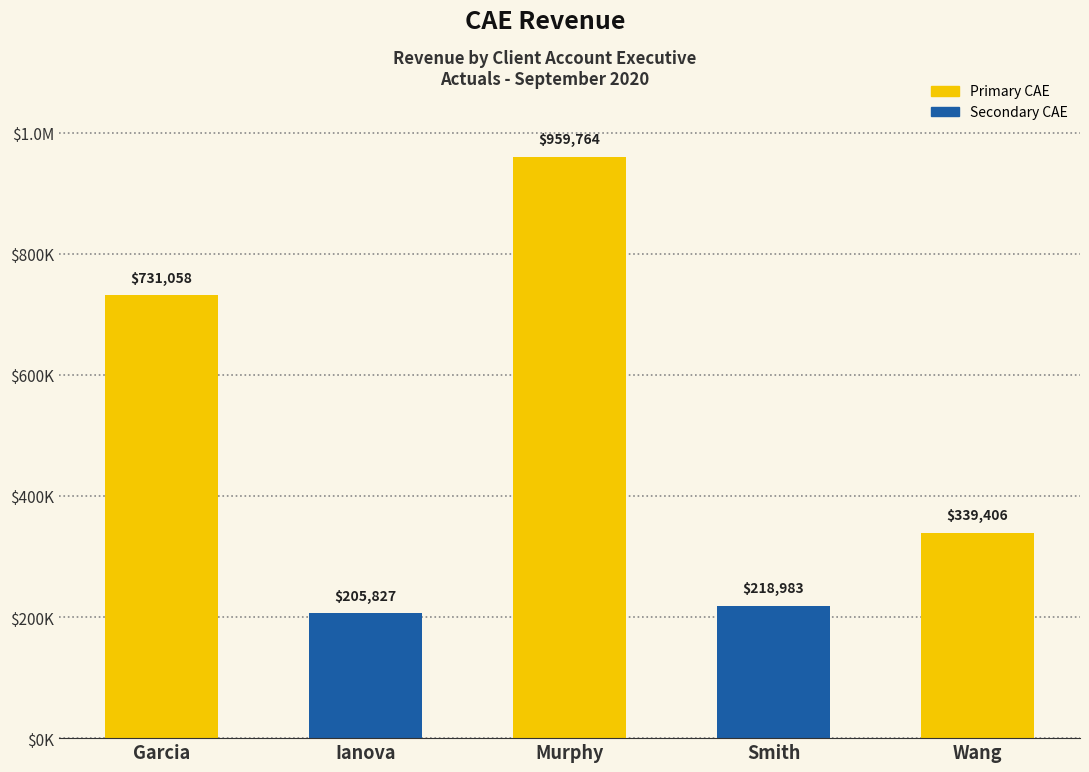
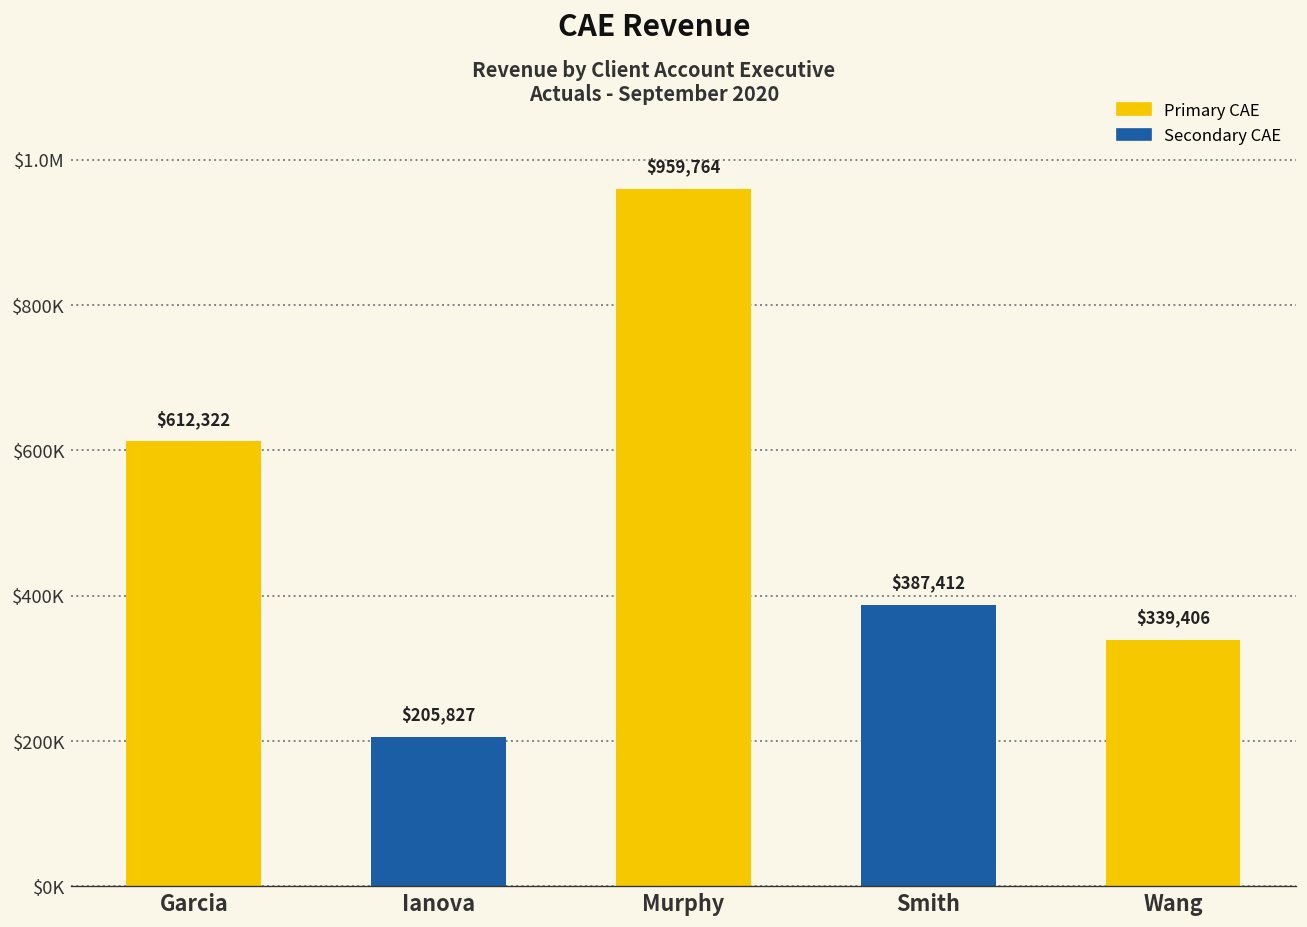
  {
-   "Garcia": "$731,058",
+   "Garcia": "$612,322",
    "Ianova": "$205,827",
    "Murphy": "$959,764",
-   "Smith": "$218,983",
+   "Smith": "$387,412",
    "Wang": "$339,406"
  }
